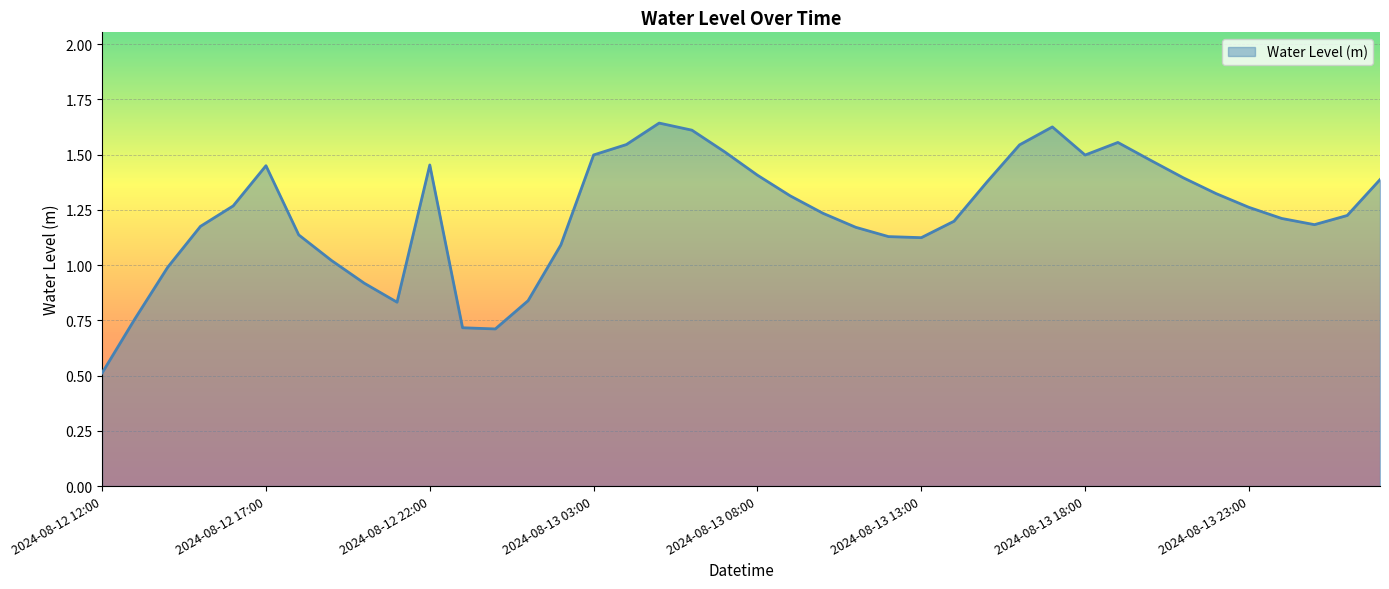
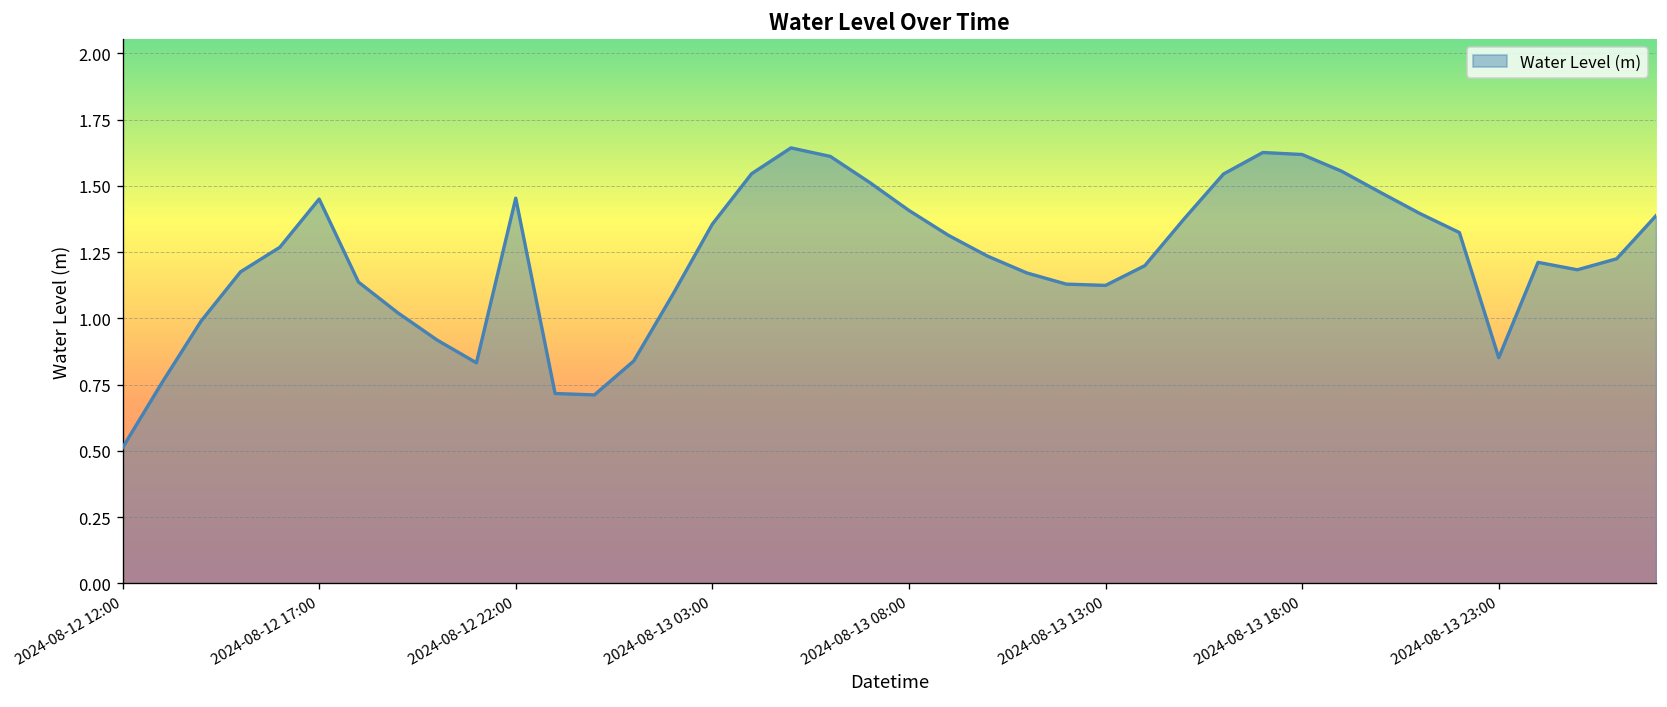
  {
    "2024-08-12 12:00": 0.51,
    "2024-08-12 17:00": 1.45,
    "2024-08-12 22:00": 1.45,
-   "2024-08-13 03:00": 1.50,
+   "2024-08-13 03:00": 1.36,
    "2024-08-13 08:00": 1.41,
    "2024-08-13 13:00": 1.12,
-   "2024-08-13 18:00": 1.50,
-   "2024-08-13 23:00": 1.26
+   "2024-08-13 18:00": 1.62,
+   "2024-08-13 23:00": 0.85
  }
